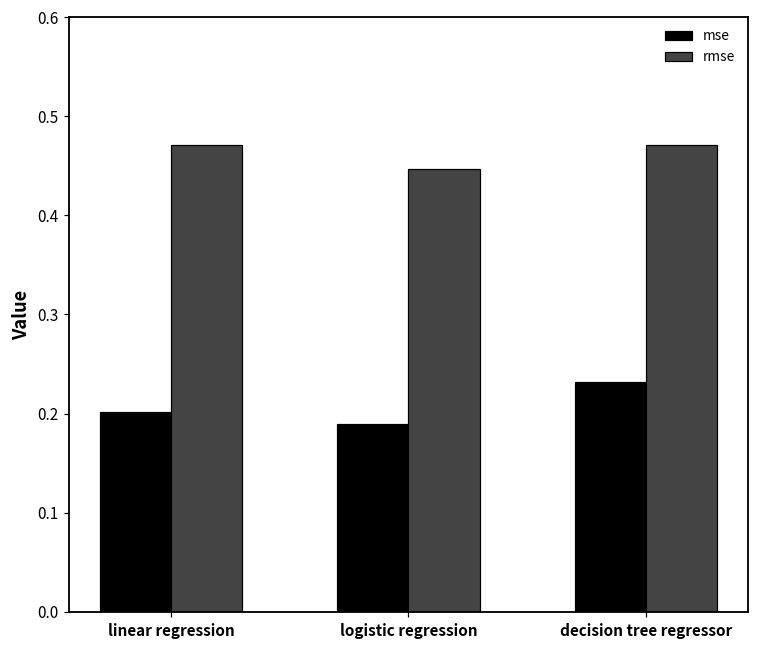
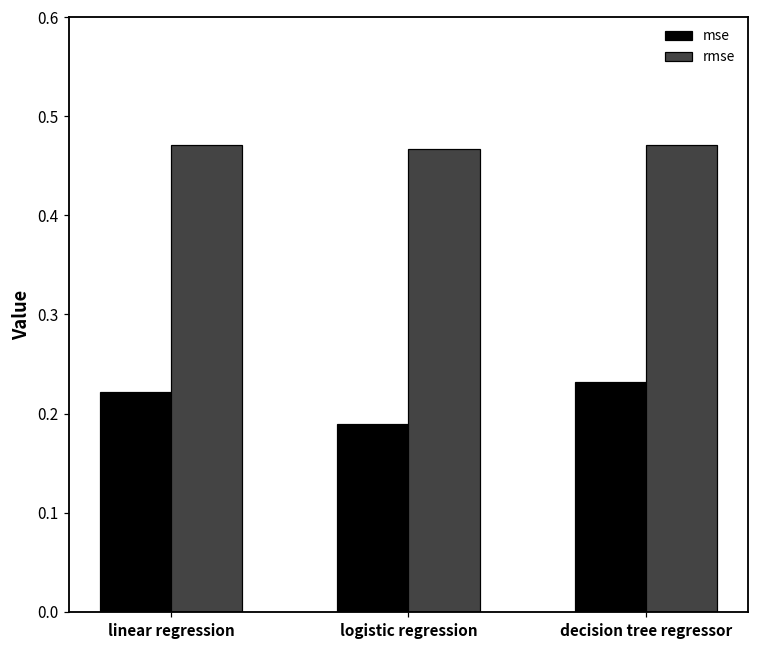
  {
    "mse": {
-     "linear regression": 0.20,
+     "linear regression": 0.22,
      "logistic regression": 0.19,
      "decision tree regressor": 0.23
    },
    "rmse": {
      "linear regression": 0.47,
-     "logistic regression": 0.45,
+     "logistic regression": 0.47,
      "decision tree regressor": 0.47
    }
  }
